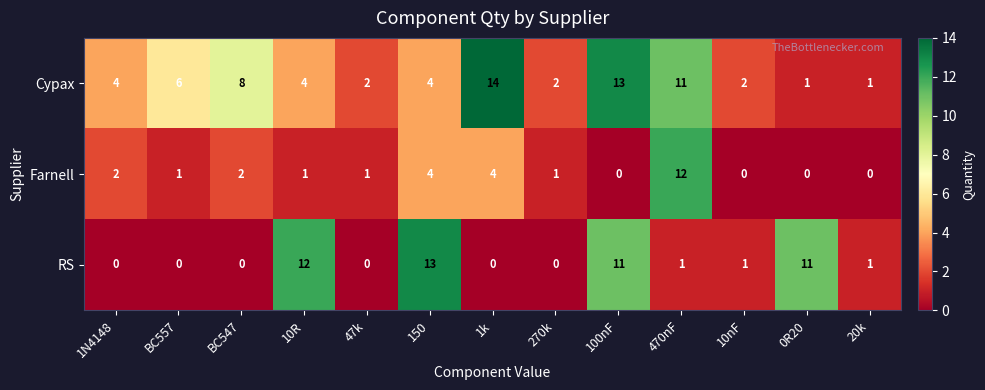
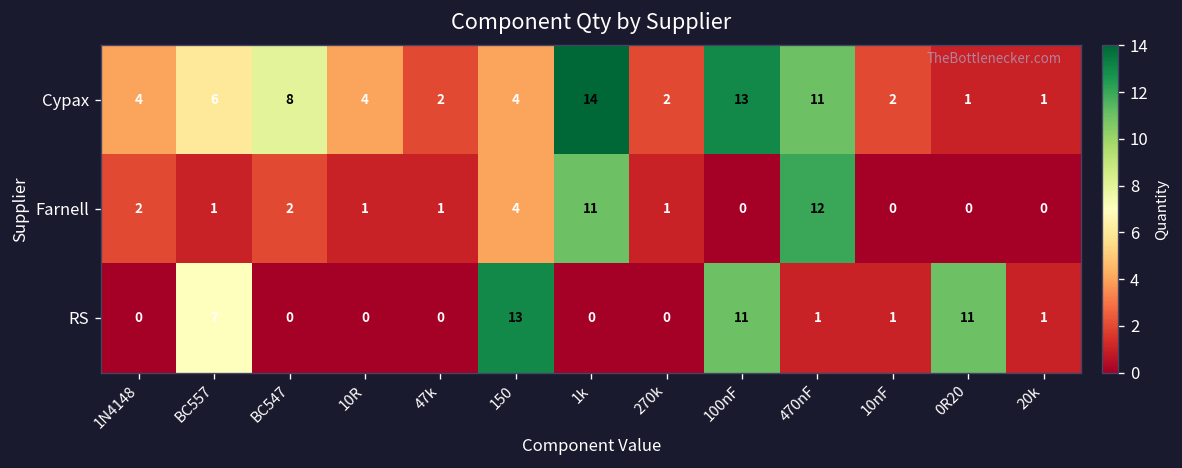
  {
    "Cypax": {
      "1N4148": 4,
      "BC557": 6,
      "BC547": 8,
      "10R": 4,
      "47k": 2,
      "150": 4,
      "1k": 14,
      "270k": 2,
      "100nF": 13,
      "470nF": 11,
      "10nF": 2,
      "20k": 1
    },
    "Farnell": {
      "1N4148": 2,
      "BC557": 1,
      "BC547": 2,
      "10R": 1,
      "47k": 1,
      "150": 4,
-     "1k": 4,
+     "1k": 11,
      "270k": 1,
      "100nF": 0,
      "470nF": 12,
      "10nF": 0,
      "0R20": 0,
      "20k": 0
    },
    "RS": {
      "1N4148": 0,
-     "BC557": 0,
+     "BC557": 7,
      "BC547": 0,
-     "10R": 12,
+     "10R": 0,
      "47k": 0,
      "150": 13,
      "1k": 0,
      "270k": 0,
      "100nF": 11,
      "470nF": 1,
      "10nF": 1,
      "0R20": 11,
      "20k": 1
    }
  }
